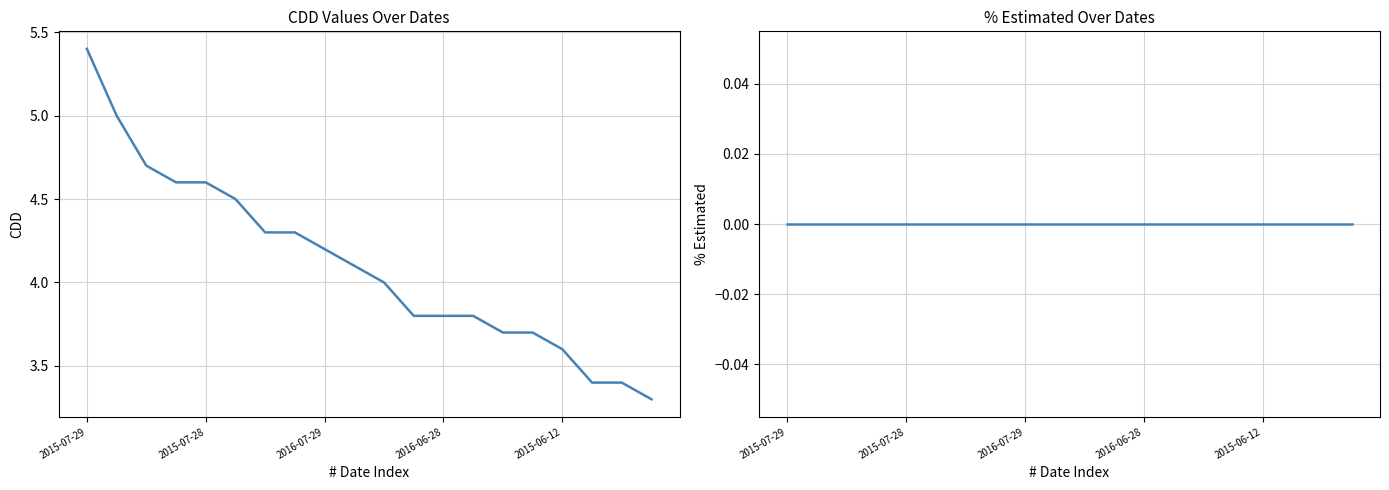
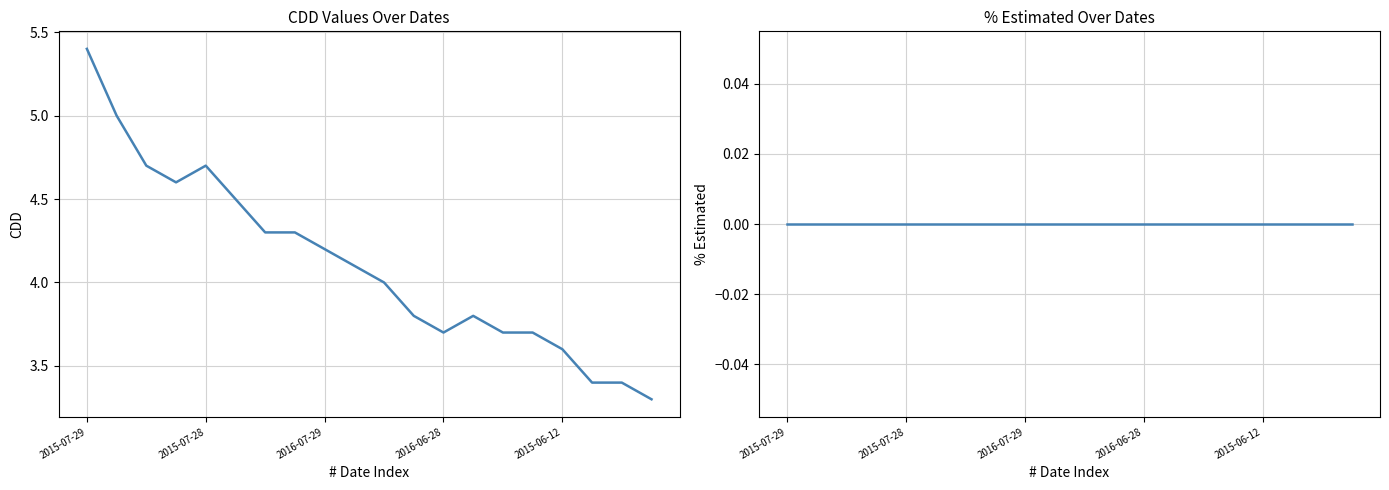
  {
    "CDD Values Over Dates": {
      "2015-07-29": 5.4,
-     "2015-07-28": 4.6,
+     "2015-07-28": 4.7,
      "2016-07-29": 4.2,
-     "2016-06-28": 3.8,
+     "2016-06-28": 3.7,
      "2015-06-12": 3.6
    },
    "% Estimated Over Dates": {
      "2015-07-29": 0.000,
      "2015-07-28": 0.000,
      "2016-07-29": 0.000,
      "2016-06-28": 0.000,
      "2015-06-12": 0.000
    }
  }
